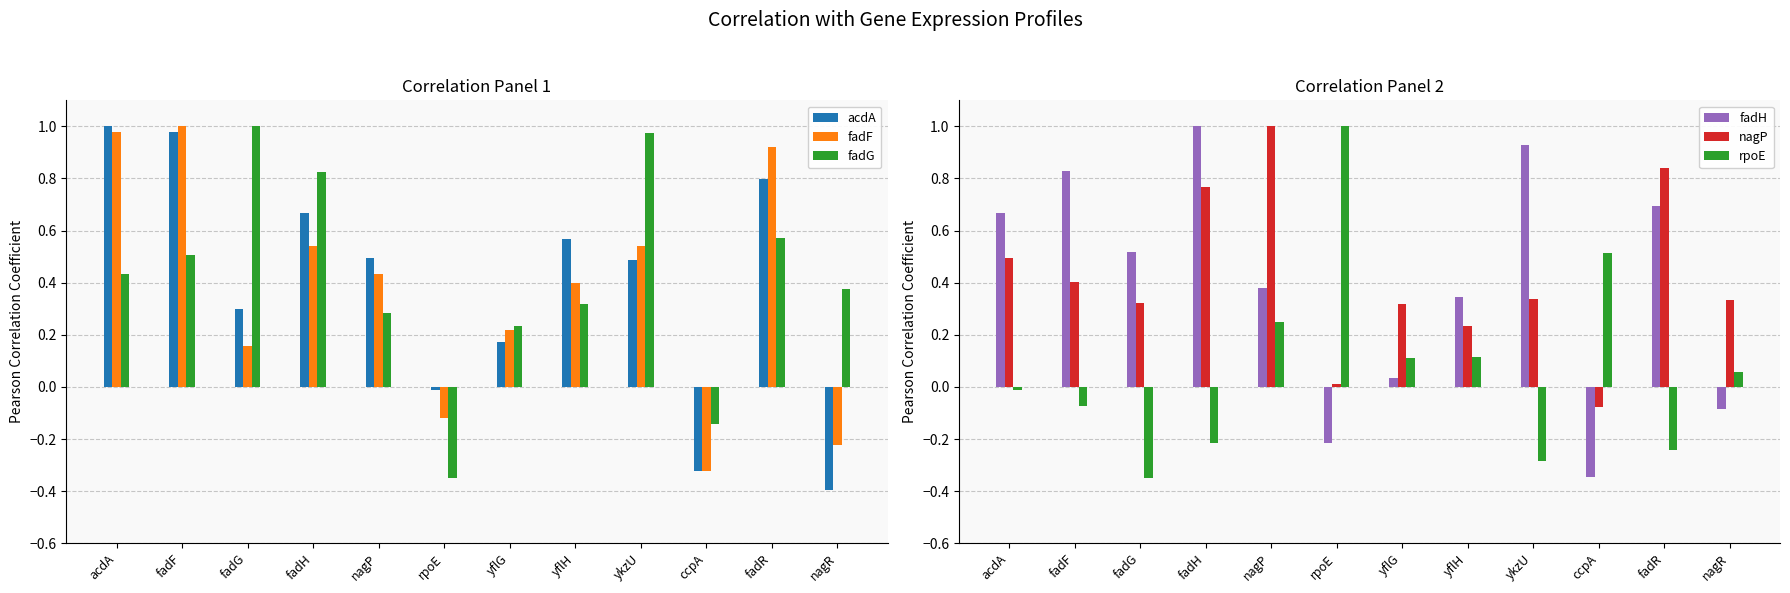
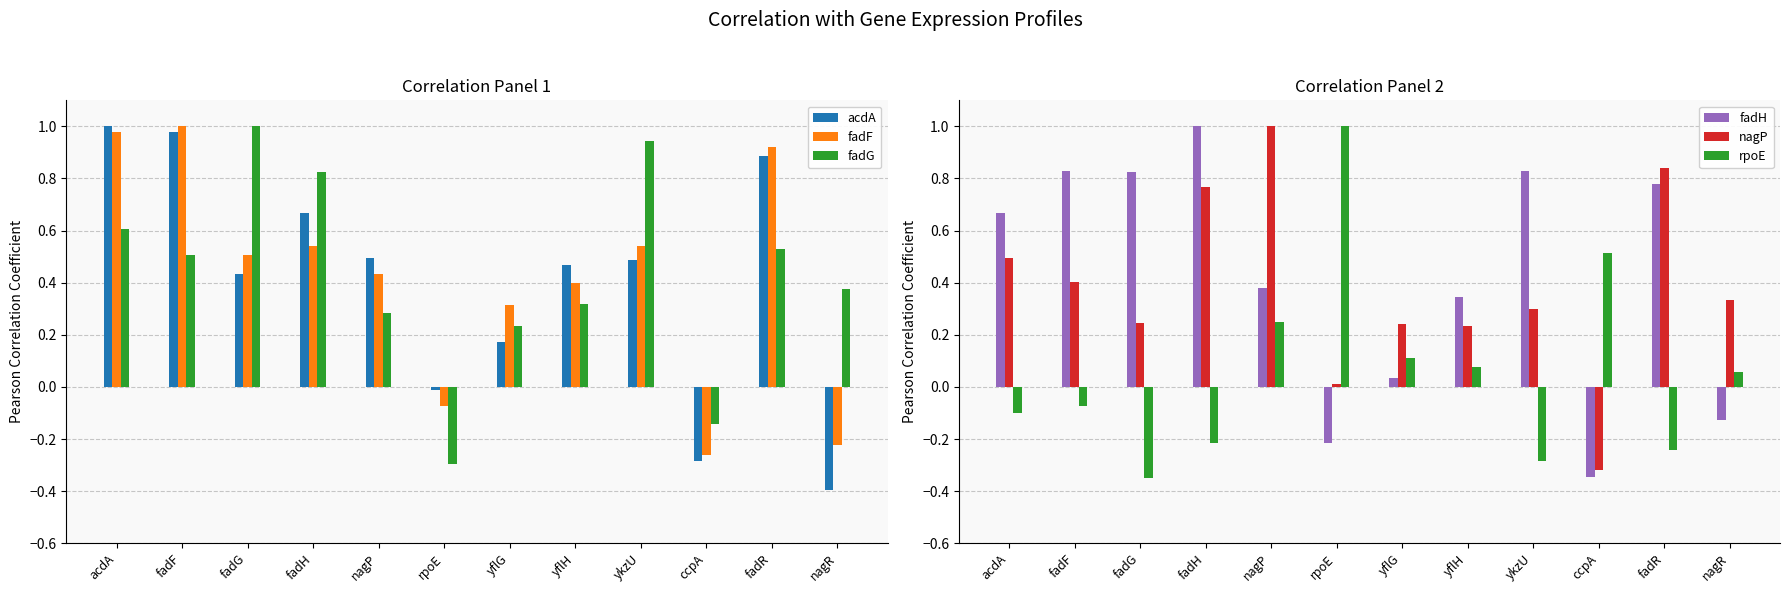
  {
    "Correlation Panel 1": {
      "acdA": {
        "acdA": 1.00,
        "fadF": 0.98,
-       "fadG": 0.30,
+       "fadG": 0.43,
        "fadH": 0.67,
        "nagP": 0.50,
        "rpoE": -0.01,
        "yflG": 0.17,
-       "yflH": 0.57,
+       "yflH": 0.47,
        "ykzU": 0.49,
-       "ccpA": -0.32,
-       "fadR": 0.80,
+       "ccpA": -0.28,
+       "fadR": 0.89,
        "nagR": -0.40
      },
      "fadF": {
        "acdA": 0.98,
        "fadF": 1.00,
-       "fadG": 0.16,
+       "fadG": 0.51,
        "fadH": 0.54,
        "nagP": 0.43,
-       "rpoE": -0.12,
-       "yflG": 0.22,
+       "rpoE": -0.07,
+       "yflG": 0.31,
        "yflH": 0.40,
        "ykzU": 0.54,
-       "ccpA": -0.32,
+       "ccpA": -0.26,
        "fadR": 0.92,
        "nagR": -0.22
      },
      "fadG": {
-       "acdA": 0.43,
+       "acdA": 0.61,
        "fadF": 0.51,
        "fadG": 1.00,
        "fadH": 0.82,
        "nagP": 0.28,
-       "rpoE": -0.35,
+       "rpoE": -0.30,
        "yflG": 0.23,
        "yflH": 0.32,
-       "ykzU": 0.98,
+       "ykzU": 0.94,
        "ccpA": -0.14,
-       "fadR": 0.57,
+       "fadR": 0.53,
        "nagR": 0.38
      }
    },
    "Correlation Panel 2": {
      "fadH": {
        "acdA": 0.67,
        "fadF": 0.83,
-       "fadG": 0.52,
+       "fadG": 0.82,
        "fadH": 1.00,
        "nagP": 0.38,
        "rpoE": -0.21,
        "yflG": 0.03,
        "yflH": 0.35,
-       "ykzU": 0.93,
+       "ykzU": 0.83,
        "ccpA": -0.35,
-       "fadR": 0.70,
-       "nagR": -0.08
+       "fadR": 0.78,
+       "nagR": -0.13
      },
      "nagP": {
        "acdA": 0.50,
        "fadF": 0.40,
-       "fadG": 0.32,
+       "fadG": 0.24,
        "fadH": 0.77,
        "nagP": 1.00,
        "rpoE": 0.01,
-       "yflG": 0.32,
+       "yflG": 0.24,
        "yflH": 0.23,
-       "ykzU": 0.34,
-       "ccpA": -0.08,
+       "ykzU": 0.30,
+       "ccpA": -0.32,
        "fadR": 0.84,
        "nagR": 0.34
      },
      "rpoE": {
-       "acdA": -0.01,
+       "acdA": -0.10,
        "fadF": -0.07,
        "fadG": -0.35,
        "fadH": -0.21,
        "nagP": 0.25,
        "rpoE": 1.00,
        "yflG": 0.11,
-       "yflH": 0.11,
+       "yflH": 0.08,
        "ykzU": -0.28,
        "ccpA": 0.51,
        "fadR": -0.24,
        "nagR": 0.06
      }
    }
  }
